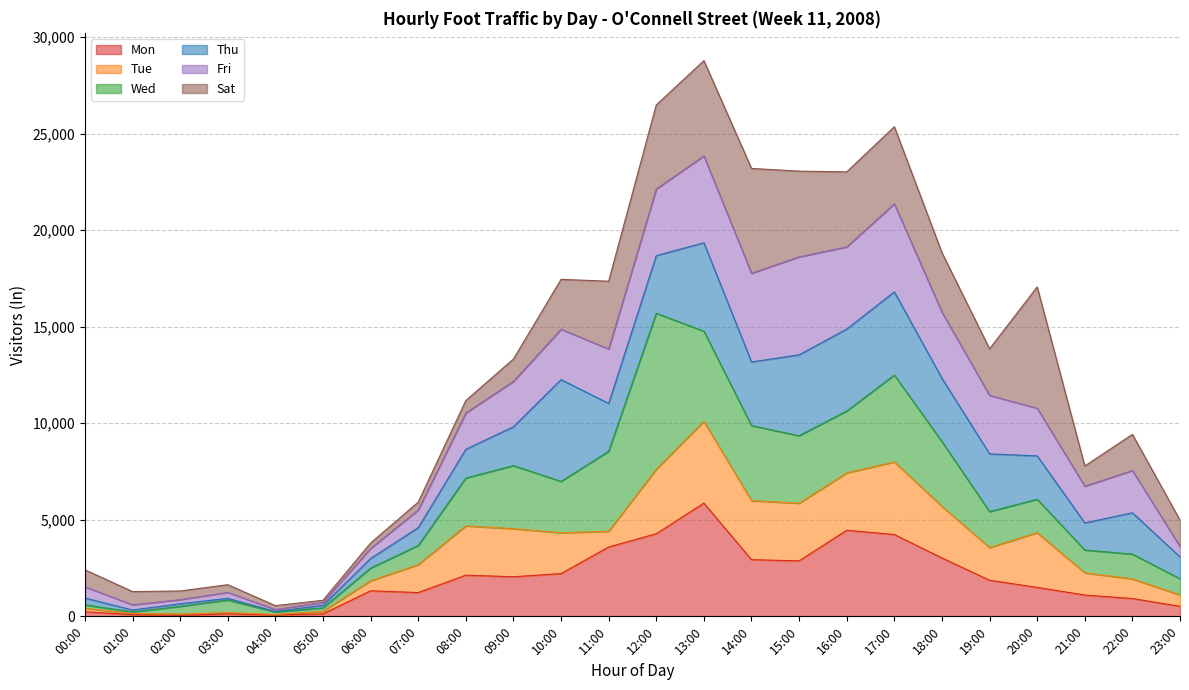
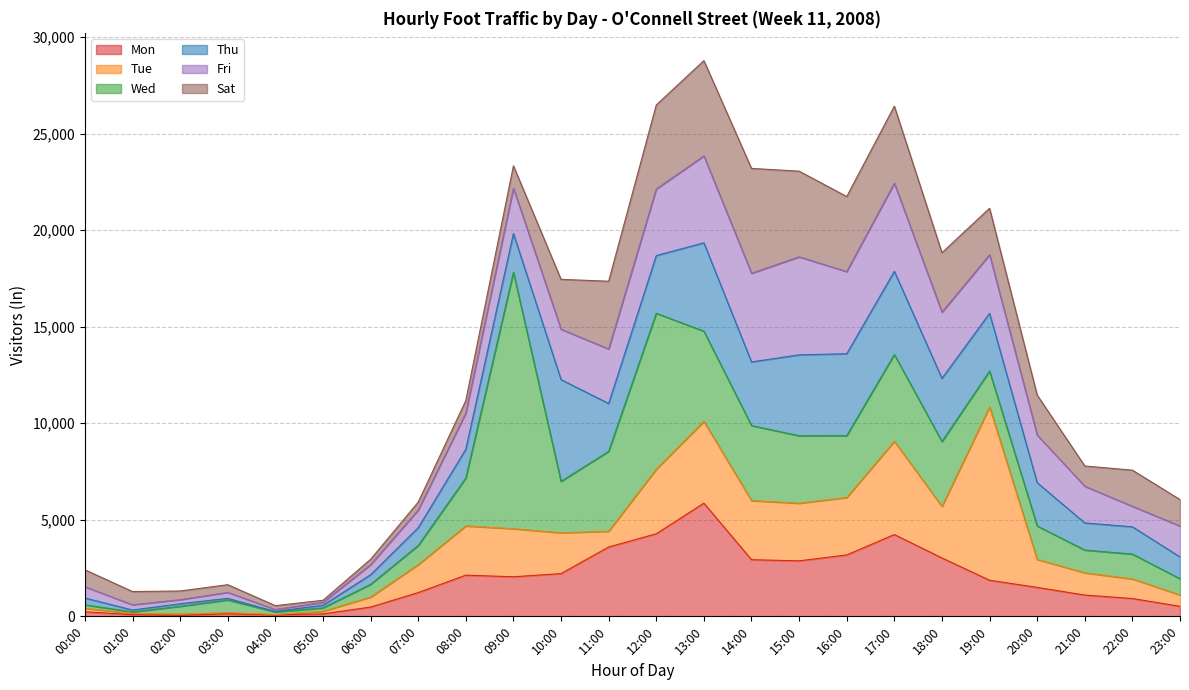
  {
    "Mon": {
      "00:00": "200",
      "05:00": "100",
-     "06:00": "1,300",
+     "06:00": "500",
      "07:00": "1,200",
      "08:00": "2,100",
      "09:00": "2,000",
      "10:00": "2,200",
      "11:00": "3,600",
      "12:00": "4,300",
      "13:00": "5,900",
      "14:00": "2,900",
      "15:00": "2,900",
-     "16:00": "4,500",
+     "16:00": "3,200",
      "17:00": "4,200",
      "18:00": "3,000",
      "19:00": "1,900",
      "20:00": "1,500",
      "21:00": "1,100",
      "22:00": "900",
      "23:00": "500"
    },
    "Tue": {
      "00:00": "200",
      "05:00": "100",
      "06:00": "500",
      "07:00": "1,400",
      "08:00": "2,600",
      "09:00": "2,500",
      "10:00": "2,100",
      "11:00": "800",
      "12:00": "3,300",
      "13:00": "4,200",
      "14:00": "3,100",
      "15:00": "3,000",
      "16:00": "3,000",
-     "17:00": "3,800",
+     "17:00": "4,800",
      "18:00": "2,700",
-     "19:00": "1,700",
-     "20:00": "2,800",
+     "19:00": "9,000",
+     "20:00": "1,400",
      "21:00": "1,200",
      "22:00": "1,000",
      "23:00": "600"
    },
    "Wed": {
      "00:00": "200",
      "05:00": "200",
      "06:00": "700",
      "07:00": "1,000",
      "08:00": "2,500",
-     "09:00": "3,300",
+     "09:00": "13,300",
      "10:00": "2,700",
      "11:00": "4,100",
      "12:00": "8,100",
      "13:00": "4,700",
      "14:00": "3,900",
      "15:00": "3,500",
      "16:00": "3,200",
      "17:00": "4,500",
      "18:00": "3,400",
      "19:00": "1,900",
      "20:00": "1,700",
      "21:00": "1,200",
      "22:00": "1,300",
      "23:00": "800"
    },
    "Thu": {
      "00:00": "400",
      "05:00": "100",
      "06:00": "500",
      "07:00": "900",
      "08:00": "1,500",
      "09:00": "2,000",
      "10:00": "5,300",
      "11:00": "2,500",
      "12:00": "3,000",
      "13:00": "4,600",
      "14:00": "3,300",
      "15:00": "4,200",
      "16:00": "4,200",
      "17:00": "4,300",
      "18:00": "3,300",
      "19:00": "3,000",
      "20:00": "2,200",
      "21:00": "1,400",
-     "22:00": "2,100",
+     "22:00": "1,400",
      "23:00": "1,100"
    },
    "Fri": {
      "00:00": "600",
      "01:00": "300",
      "02:00": "200",
      "03:00": "300",
      "06:00": "500",
      "07:00": "900",
      "08:00": "1,900",
      "09:00": "2,300",
      "10:00": "2,600",
      "11:00": "2,800",
      "12:00": "3,400",
      "13:00": "4,500",
      "14:00": "4,600",
      "15:00": "5,100",
      "16:00": "4,300",
      "17:00": "4,600",
      "18:00": "3,400",
      "19:00": "3,000",
      "20:00": "2,500",
      "21:00": "1,900",
-     "22:00": "2,200",
-     "23:00": "500"
+     "22:00": "1,100",
+     "23:00": "1,600"
    },
    "Sat": {
      "00:00": "900",
      "01:00": "700",
      "02:00": "400",
      "03:00": "400",
      "04:00": "200",
      "06:00": "300",
      "07:00": "400",
      "08:00": "600",
      "09:00": "1,200",
      "10:00": "2,600",
      "11:00": "3,500",
      "12:00": "4,400",
      "13:00": "4,900",
      "14:00": "5,400",
      "15:00": "4,400",
      "16:00": "3,900",
      "17:00": "4,000",
      "18:00": "3,100",
      "19:00": "2,400",
-     "20:00": "6,300",
+     "20:00": "2,100",
      "21:00": "1,000",
      "22:00": "1,900",
      "23:00": "1,400"
    }
  }
